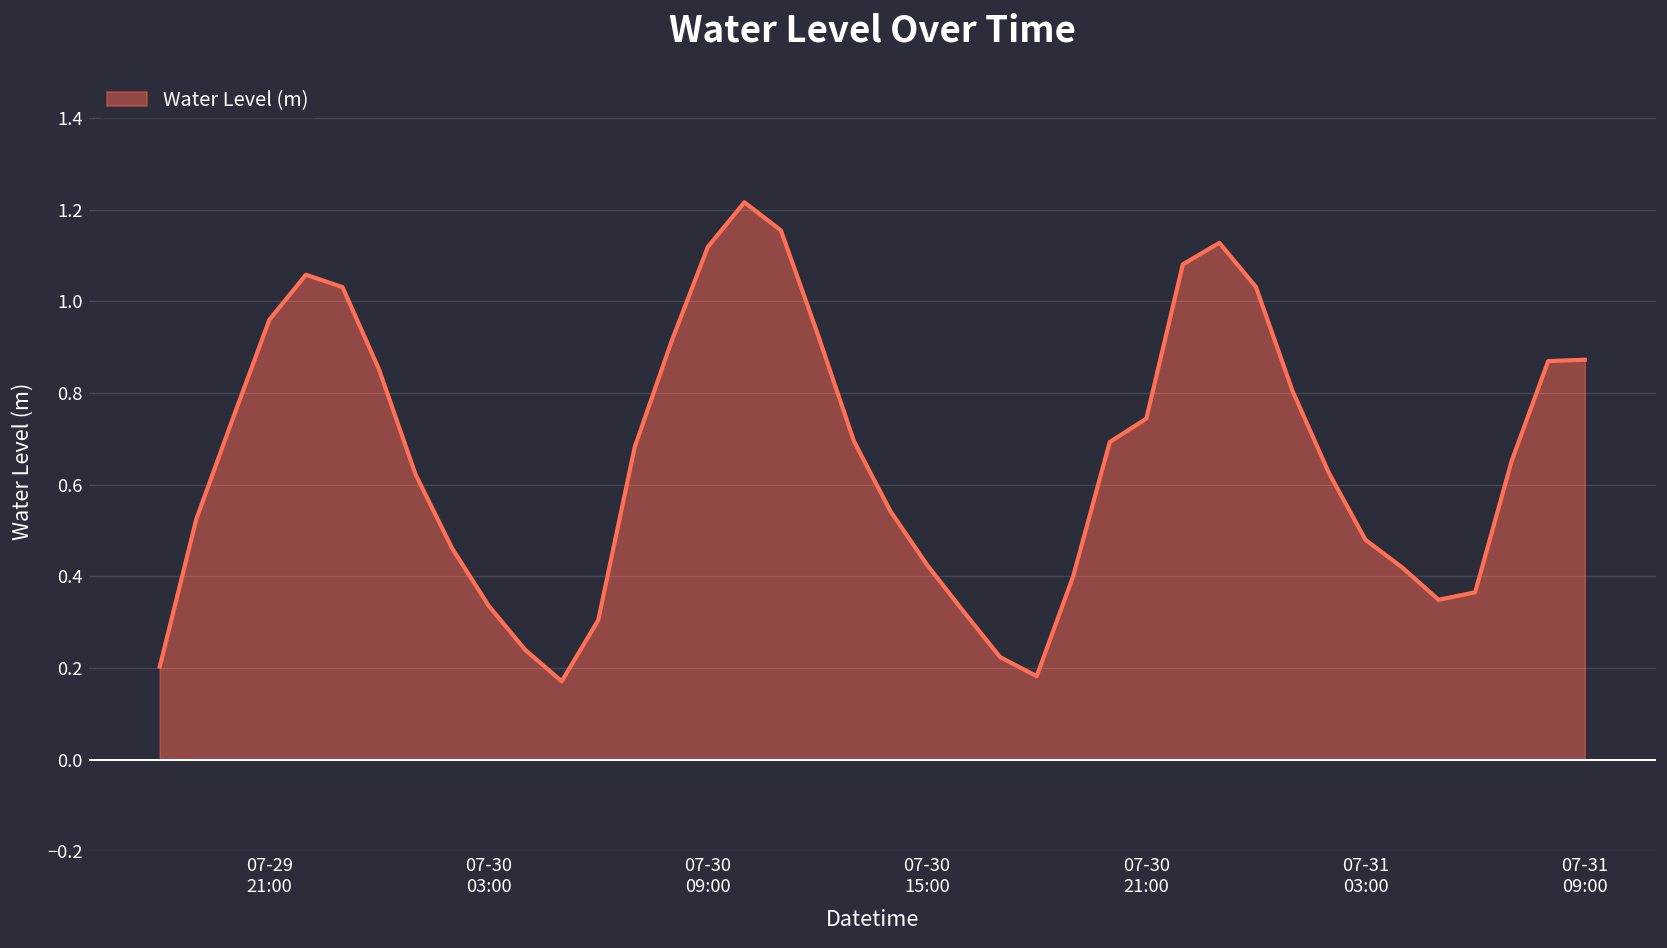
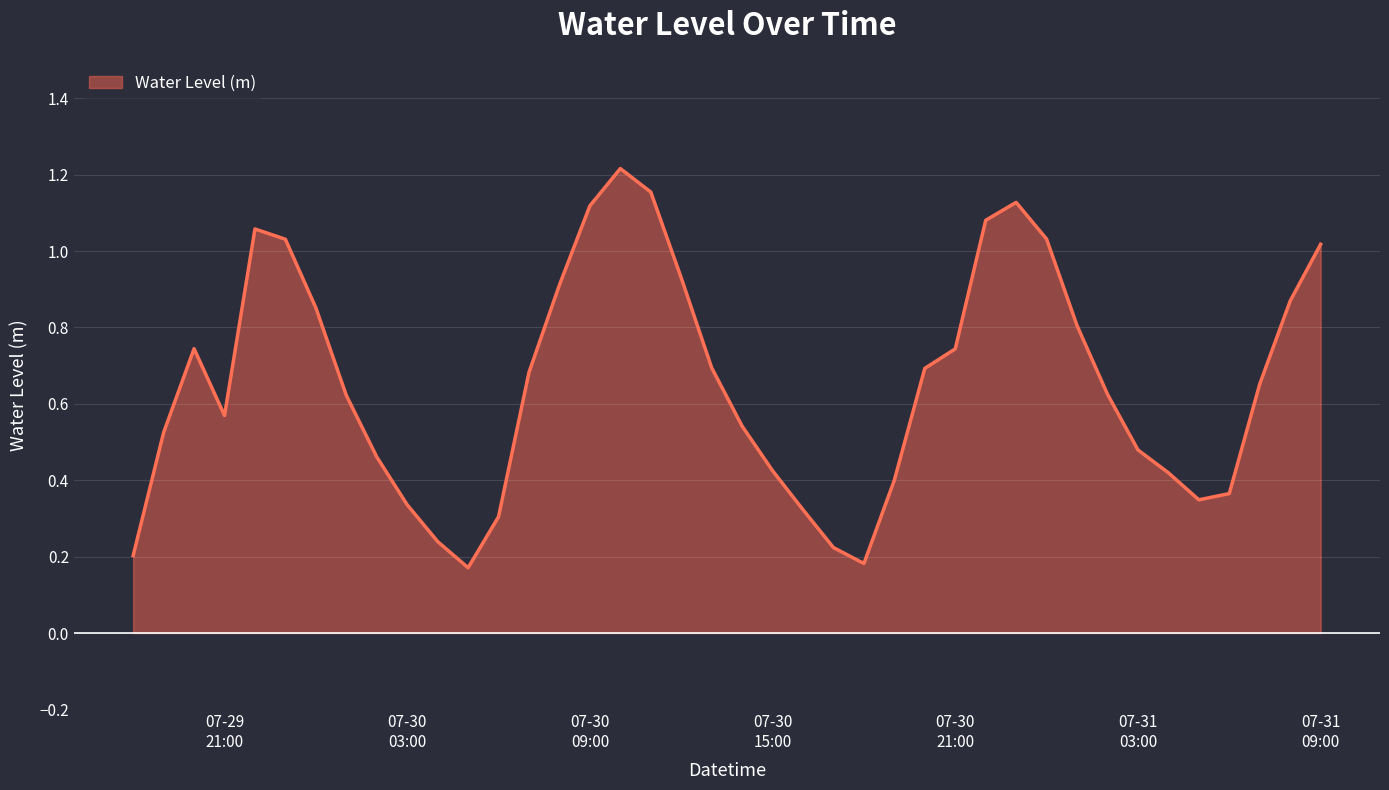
  {
-   "07-29 21:00": 0.96,
+   "07-29 21:00": 0.57,
    "07-30 03:00": 0.34,
    "07-30 09:00": 1.12,
    "07-30 15:00": 0.42,
    "07-30 21:00": 0.74,
    "07-31 03:00": 0.48,
-   "07-31 09:00": 0.87
+   "07-31 09:00": 1.02
  }
